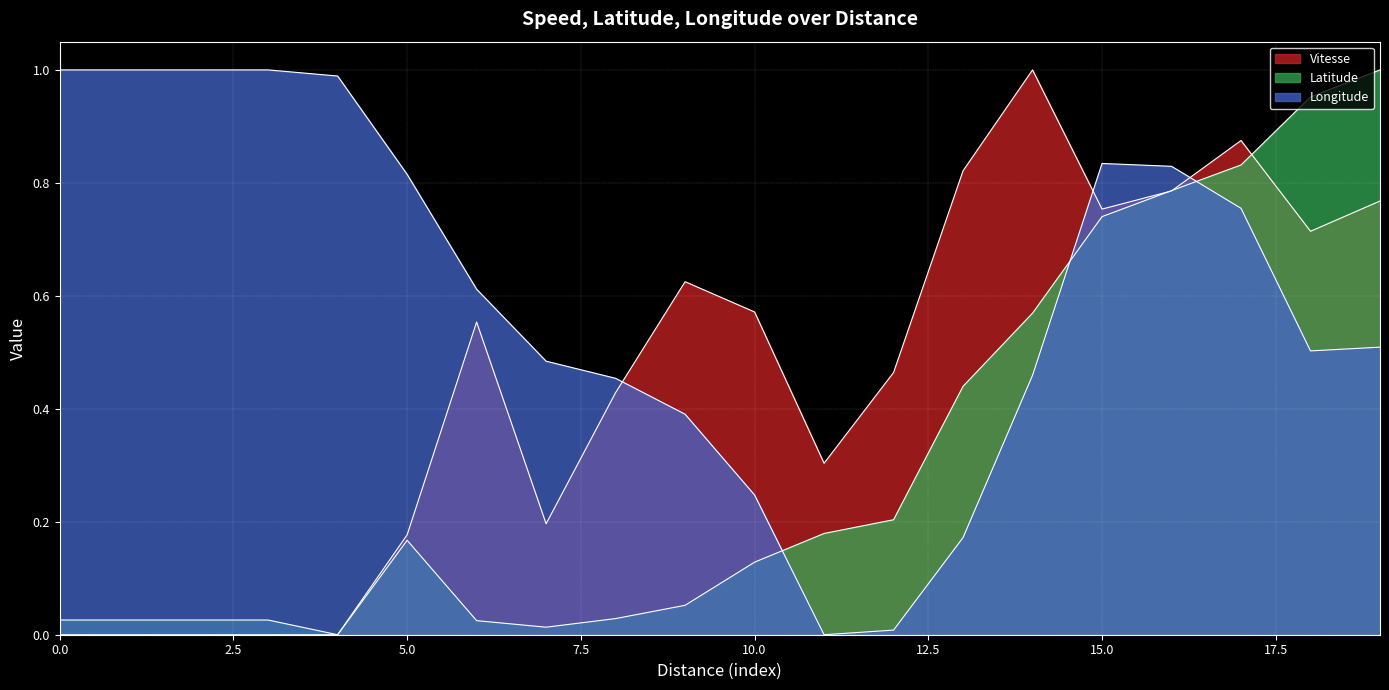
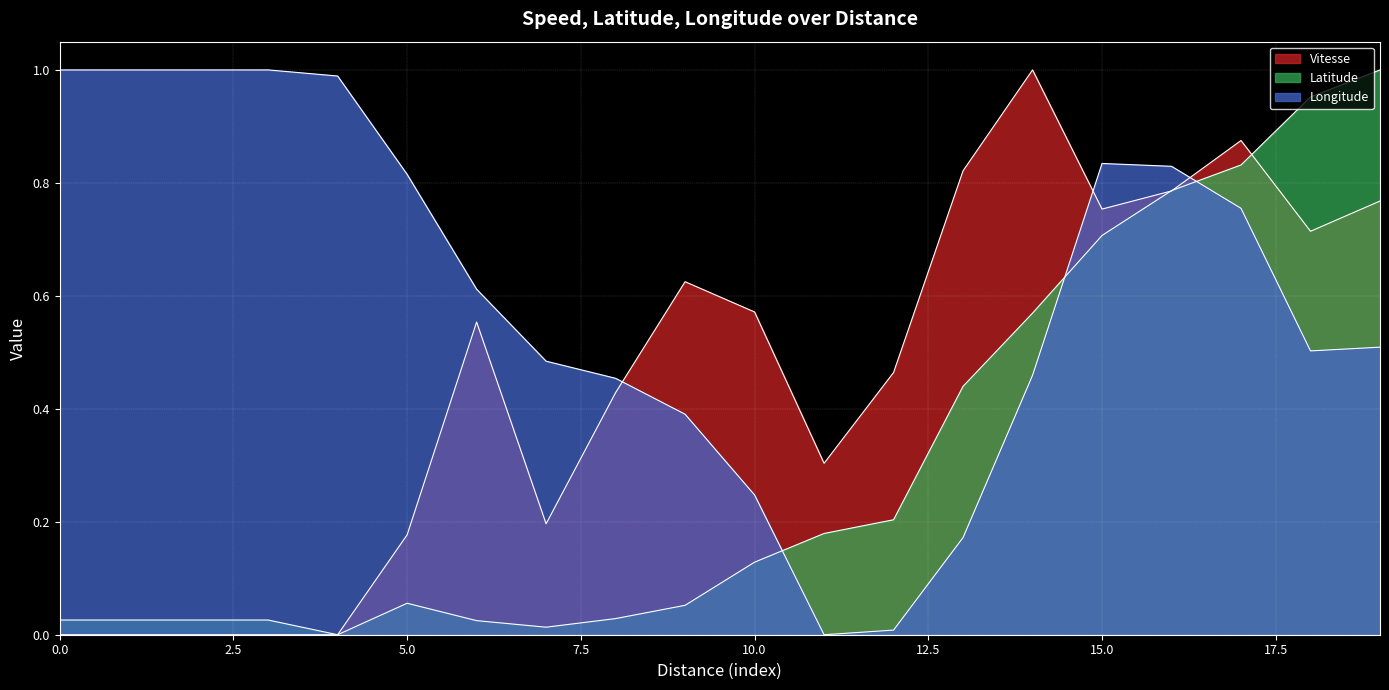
  {
    "Vitesse": {
      "0.0": 0.00,
      "5.0": 0.18,
      "10.0": 0.57,
      "15.0": 0.75
    },
    "Latitude": {
      "0.0": 0.03,
-     "5.0": 0.17,
+     "5.0": 0.06,
      "10.0": 0.13,
-     "15.0": 0.74
+     "15.0": 0.71
    },
    "Longitude": {
      "0.0": 1.00,
      "5.0": 0.82,
      "10.0": 0.25,
      "15.0": 0.83
    }
  }
